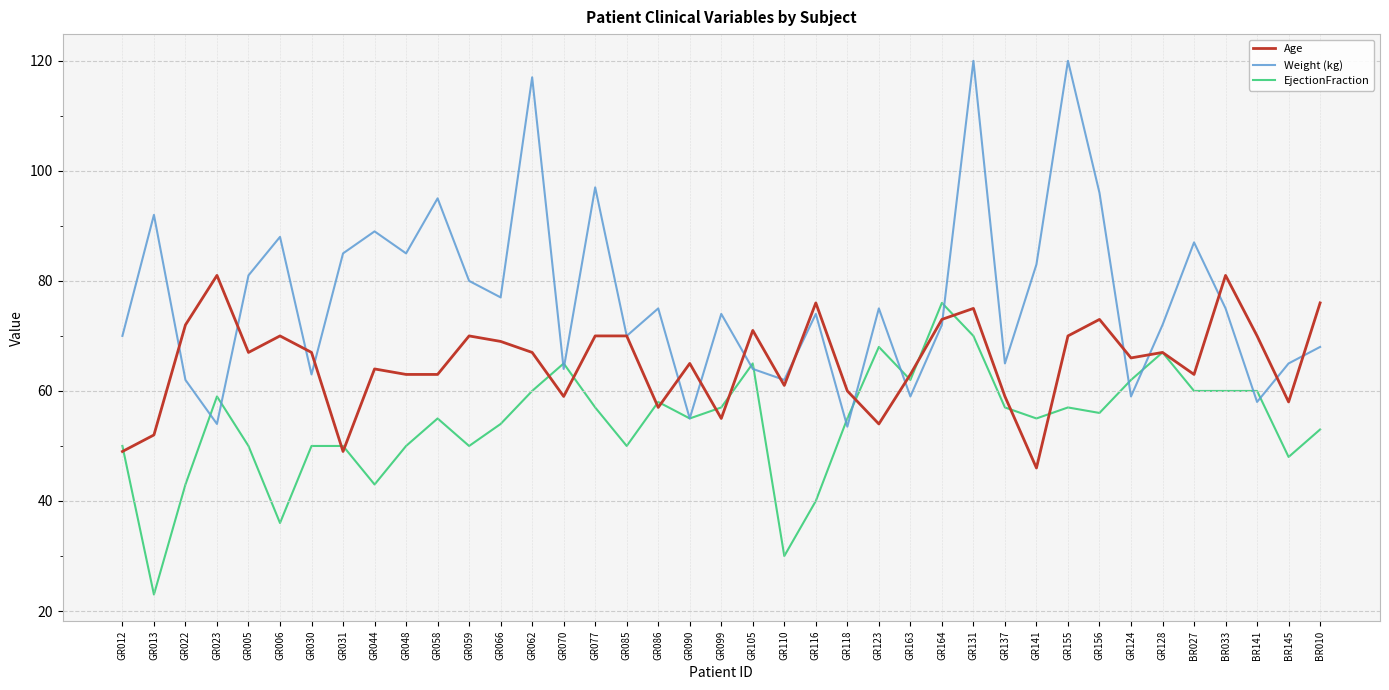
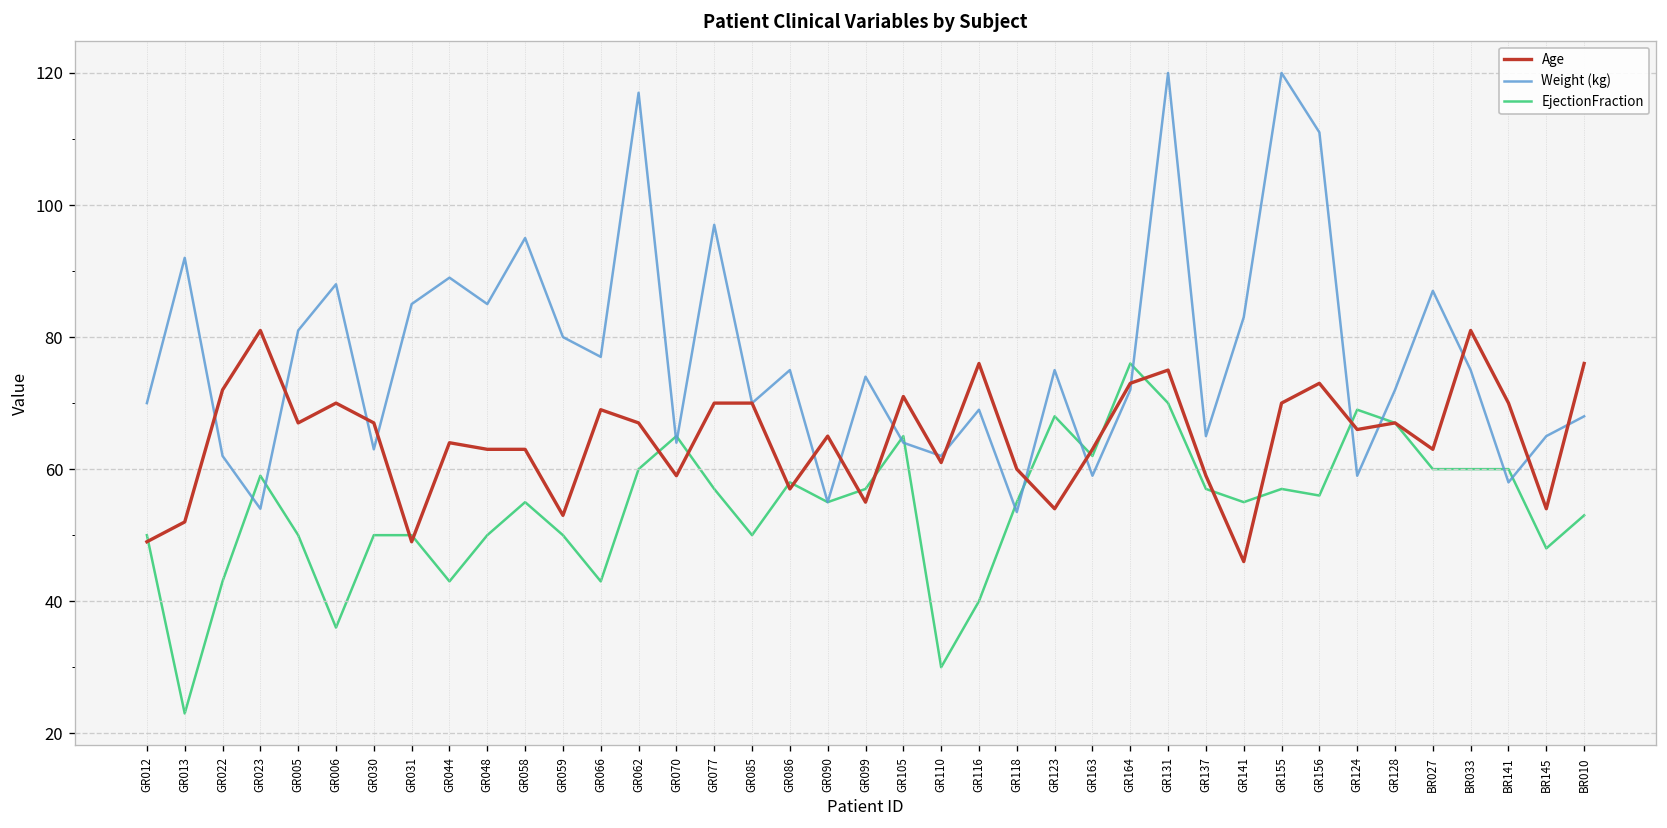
  {
    "Age": {
      "GR012": 49,
      "GR013": 52,
      "GR022": 72,
      "GR023": 81,
      "GR005": 67,
      "GR006": 70,
      "GR030": 67,
      "GR031": 49,
      "GR044": 64,
      "GR048": 63,
      "GR058": 63,
-     "GR059": 70,
+     "GR059": 53,
      "GR066": 69,
      "GR062": 67,
      "GR070": 59,
      "GR077": 70,
      "GR086": 57,
      "GR090": 65,
      "GR099": 55,
      "GR105": 71,
      "GR110": 61,
      "GR116": 76,
      "GR118": 60,
      "GR123": 54,
      "GR163": 63,
      "GR164": 73,
      "GR131": 75,
      "GR137": 59,
      "GR141": 46,
      "GR155": 70,
      "GR156": 73,
      "GR124": 66,
      "BR027": 63,
      "BR033": 81,
      "BR141": 70,
-     "BR145": 58,
+     "BR145": 54,
      "BR010": 76
    },
    "Weight (kg)": {
      "GR012": 70,
      "GR013": 92,
      "GR022": 62,
      "GR023": 54,
      "GR005": 81,
      "GR006": 88,
      "GR030": 63,
      "GR031": 85,
      "GR044": 89,
      "GR048": 85,
      "GR058": 95,
      "GR059": 80,
      "GR066": 77,
      "GR062": 117,
      "GR070": 64,
      "GR077": 97,
      "GR086": 75,
      "GR099": 74,
      "GR105": 64,
      "GR110": 62,
-     "GR116": 74,
+     "GR116": 69,
      "GR118": 54,
      "GR123": 75,
      "GR163": 59,
      "GR164": 72,
      "GR131": 120,
      "GR137": 65,
      "GR141": 83,
      "GR155": 120,
-     "GR156": 96,
+     "GR156": 111,
      "GR124": 59,
      "GR128": 72,
      "BR027": 87,
      "BR033": 75,
      "BR141": 58,
      "BR145": 65,
      "BR010": 68
    },
    "EjectionFraction": {
      "GR012": 50,
      "GR013": 23,
      "GR022": 43,
      "GR023": 59,
      "GR005": 50,
      "GR006": 36,
      "GR030": 50,
      "GR031": 50,
      "GR044": 43,
      "GR048": 50,
      "GR058": 55,
      "GR059": 50,
-     "GR066": 54,
+     "GR066": 43,
      "GR062": 60,
      "GR070": 65,
      "GR077": 57,
      "GR085": 50,
      "GR086": 58,
      "GR099": 57,
      "GR105": 65,
      "GR110": 30,
      "GR116": 40,
      "GR118": 55,
      "GR123": 68,
      "GR163": 62,
      "GR164": 76,
      "GR131": 70,
      "GR137": 57,
      "GR141": 55,
      "GR155": 57,
      "GR156": 56,
-     "GR124": 62,
+     "GR124": 69,
      "BR027": 60,
      "BR033": 60,
      "BR141": 60,
      "BR145": 48,
      "BR010": 53
    }
  }
